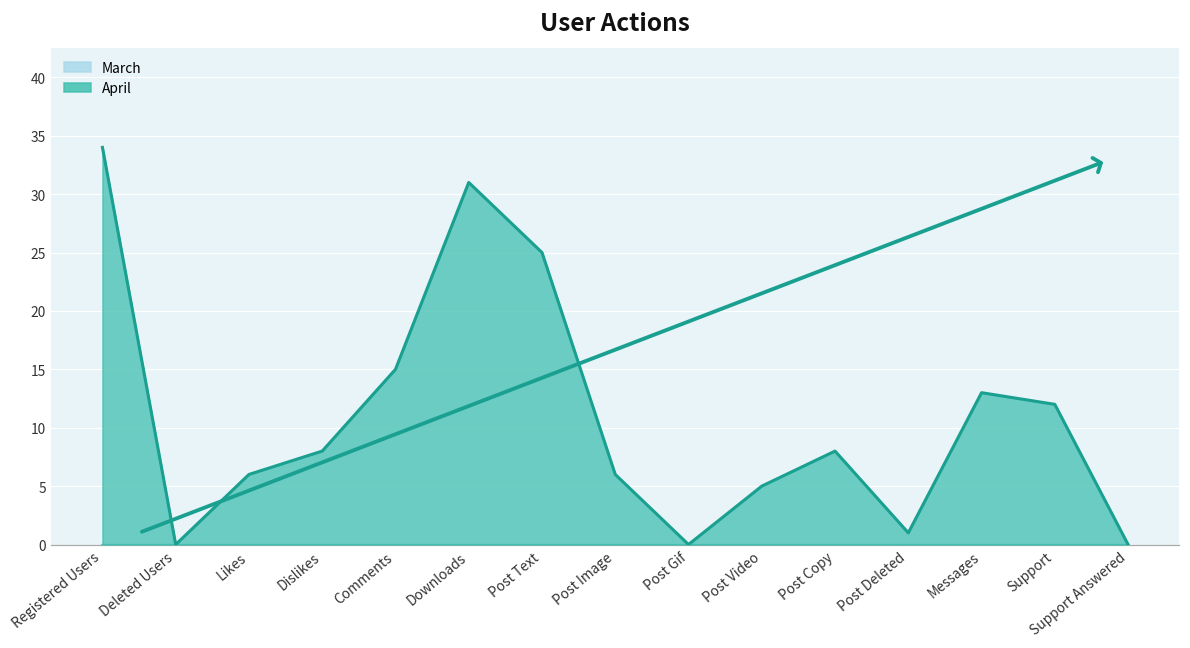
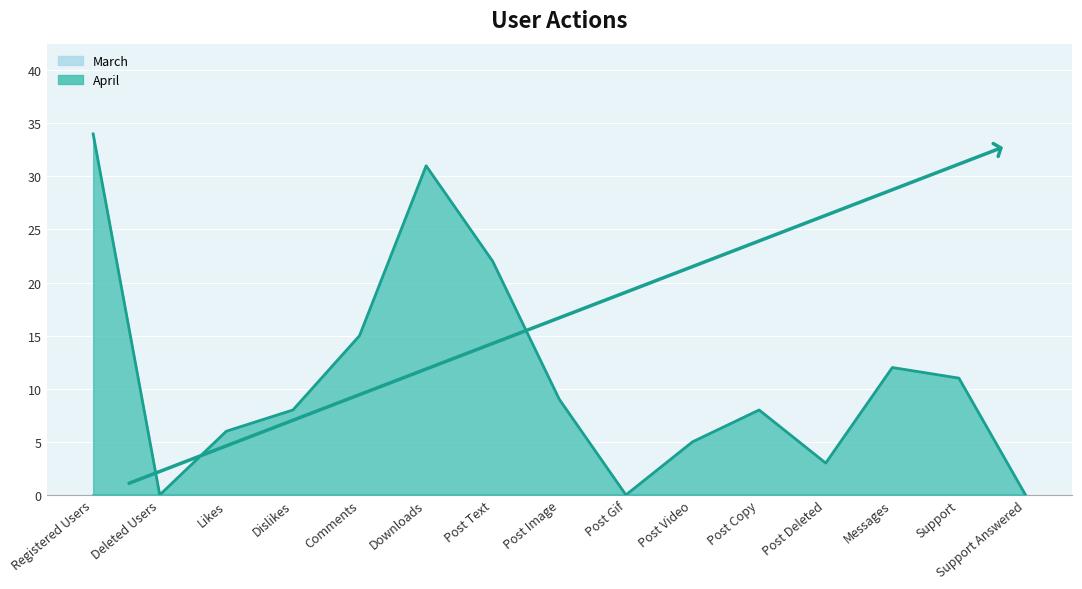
  {
    "March": {
      "Registered Users": 0,
      "Likes": 0,
      "Dislikes": 0,
      "Comments": 0,
      "Downloads": 0,
      "Post Text": 0,
      "Post Image": 0,
      "Post Video": 0,
      "Post Copy": 0,
      "Post Deleted": 0,
      "Messages": 0,
      "Support": 0
    },
    "April": {
      "Registered Users": 34,
      "Likes": 6,
      "Dislikes": 8,
      "Comments": 15,
      "Downloads": 31,
-     "Post Text": 25,
-     "Post Image": 6,
+     "Post Text": 22,
+     "Post Image": 9,
      "Post Video": 5,
      "Post Copy": 8,
-     "Post Deleted": 1,
-     "Messages": 13,
-     "Support": 12
+     "Post Deleted": 3,
+     "Messages": 12,
+     "Support": 11
    }
  }
